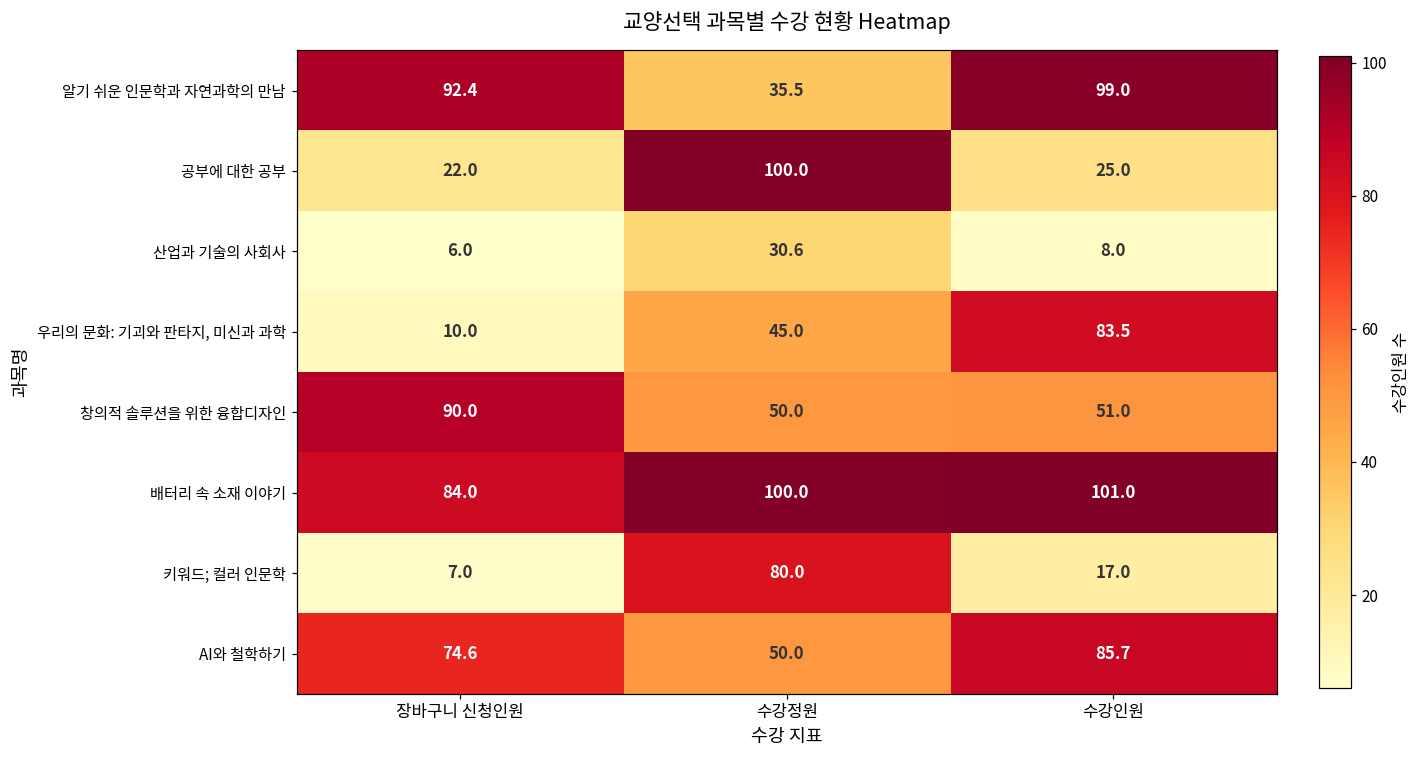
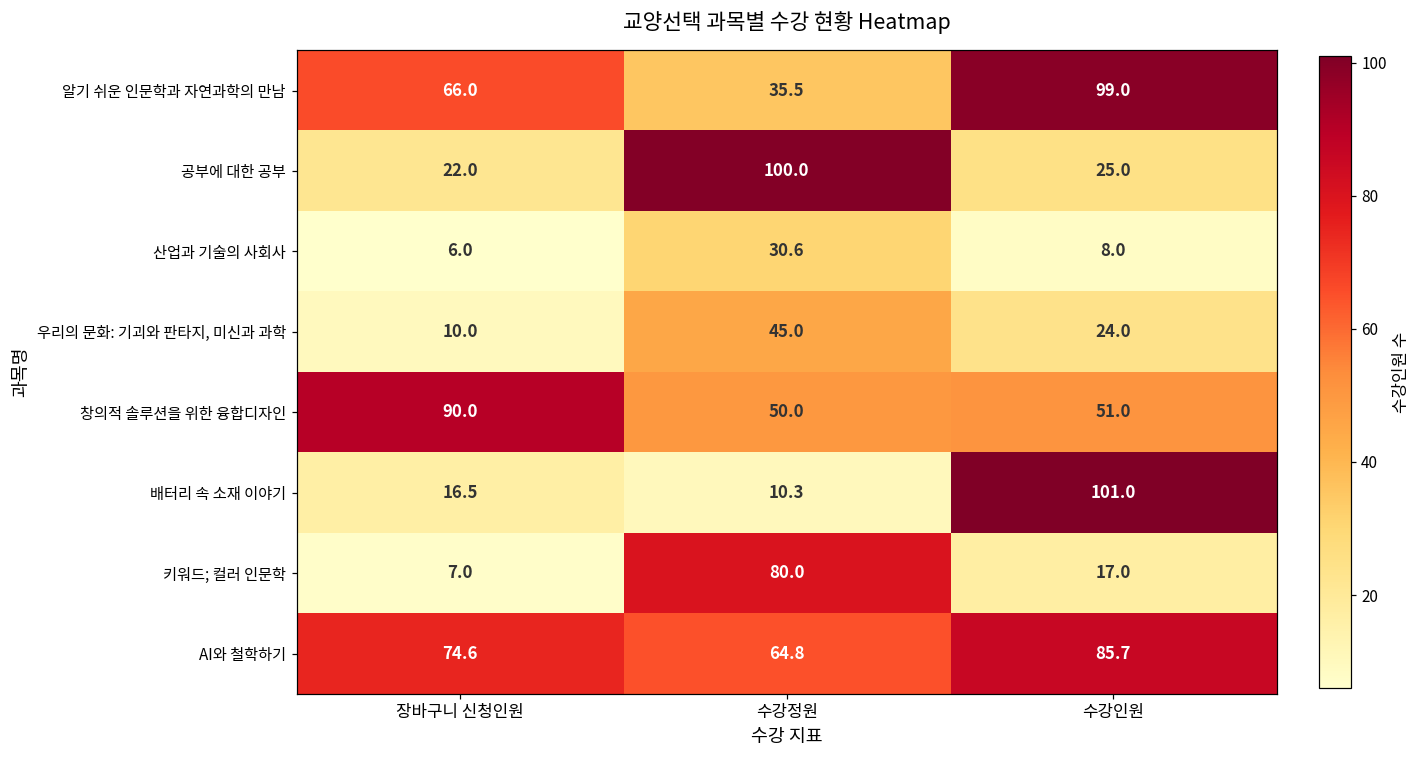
  {
    "알기 쉬운 인문학과 자연과학의 만남": {
-     "장바구니 신청인원": 92.4,
+     "장바구니 신청인원": 66.0,
      "수강정원": 35.5,
      "수강인원": 99.0
    },
    "공부에 대한 공부": {
      "장바구니 신청인원": 22.0,
      "수강정원": 100.0,
      "수강인원": 25.0
    },
    "산업과 기술의 사회사": {
      "장바구니 신청인원": 6.0,
      "수강정원": 30.6,
      "수강인원": 8.0
    },
    "우리의 문화: 기괴와 판타지, 미신과 과학": {
      "장바구니 신청인원": 10.0,
      "수강정원": 45.0,
-     "수강인원": 83.5
+     "수강인원": 24.0
    },
    "창의적 솔루션을 위한 융합디자인": {
      "장바구니 신청인원": 90.0,
      "수강정원": 50.0,
      "수강인원": 51.0
    },
    "배터리 속 소재 이야기": {
-     "장바구니 신청인원": 84.0,
-     "수강정원": 100.0,
+     "장바구니 신청인원": 16.5,
+     "수강정원": 10.3,
      "수강인원": 101.0
    },
    "키워드; 컬러 인문학": {
      "장바구니 신청인원": 7.0,
      "수강정원": 80.0,
      "수강인원": 17.0
    },
    "AI와 철학하기": {
      "장바구니 신청인원": 74.6,
-     "수강정원": 50.0,
+     "수강정원": 64.8,
      "수강인원": 85.7
    }
  }
